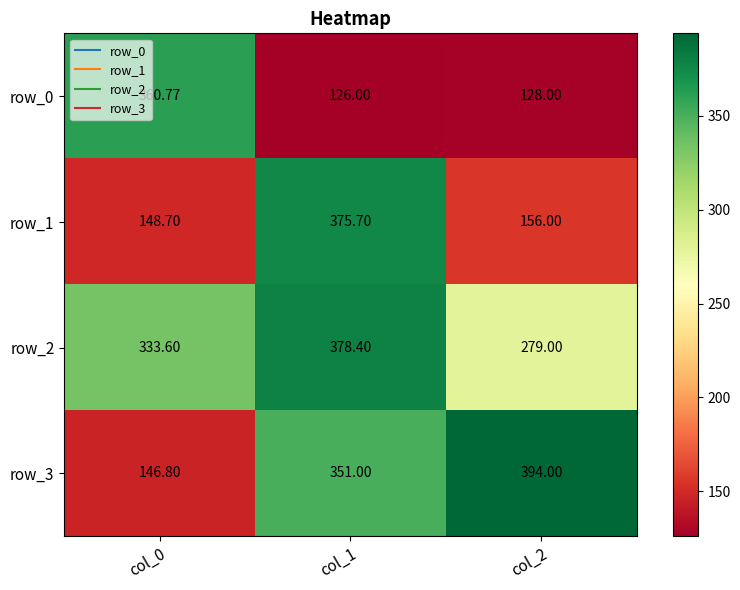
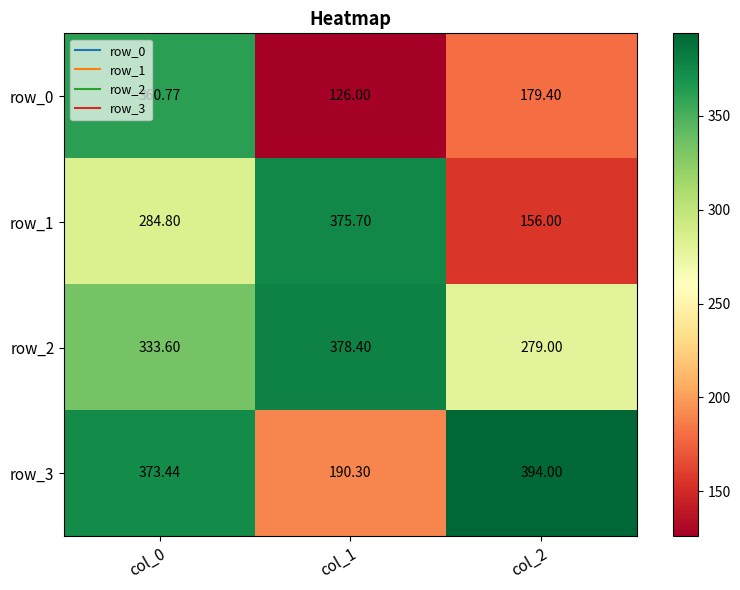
  {
    "row_0": {
      "col_1": 126.00,
-     "col_2": 128.00
+     "col_2": 179.40
    },
    "row_1": {
-     "col_0": 148.70,
+     "col_0": 284.80,
      "col_1": 375.70,
      "col_2": 156.00
    },
    "row_2": {
      "col_0": 333.60,
      "col_1": 378.40,
      "col_2": 279.00
    },
    "row_3": {
-     "col_0": 146.80,
-     "col_1": 351.00,
+     "col_0": 373.44,
+     "col_1": 190.30,
      "col_2": 394.00
    }
  }
